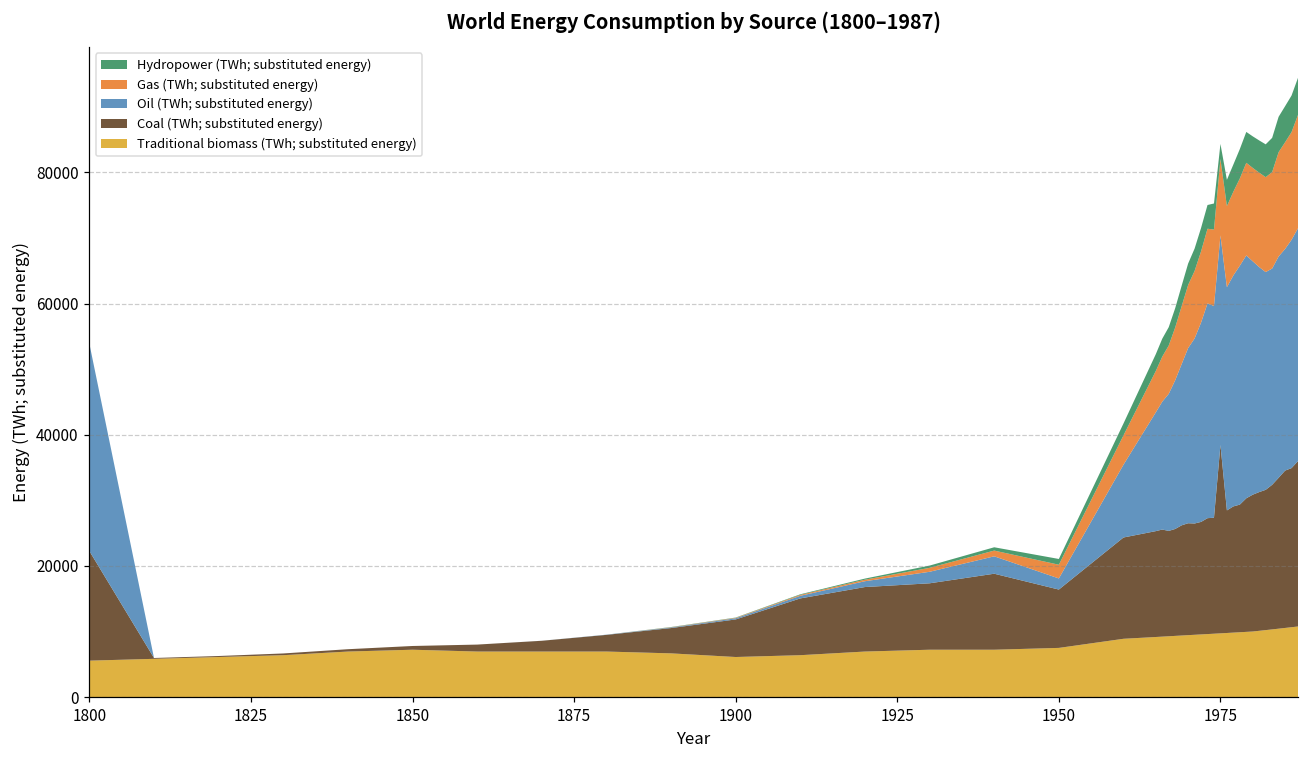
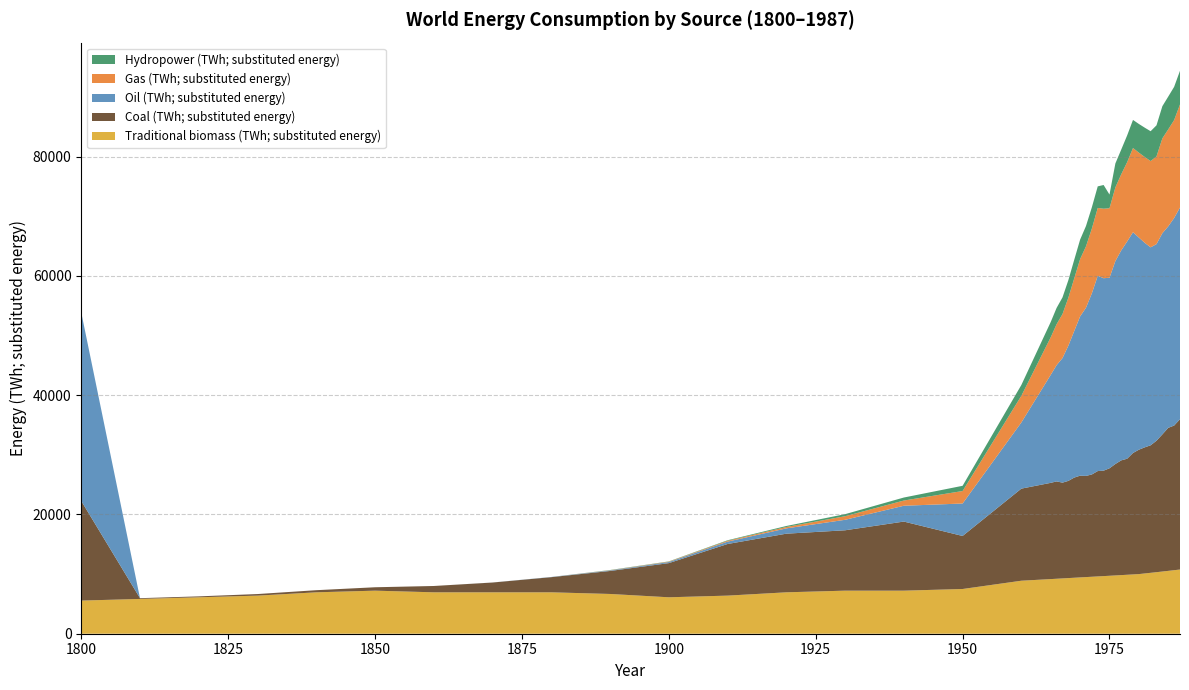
  {
    "Coal (TWh; substituted energy)": {
      "1800": 17000,
      "1950": 9000,
-     "1975": 29000
+     "1975": 18000
    },
    "Oil (TWh; substituted energy)": {
-     "1950": 2000,
+     "1950": 5000,
      "1975": 32000
    },
    "Hydropower (TWh; substituted energy)": {
      "1950": 1000,
      "1975": 2000
    }
  }
